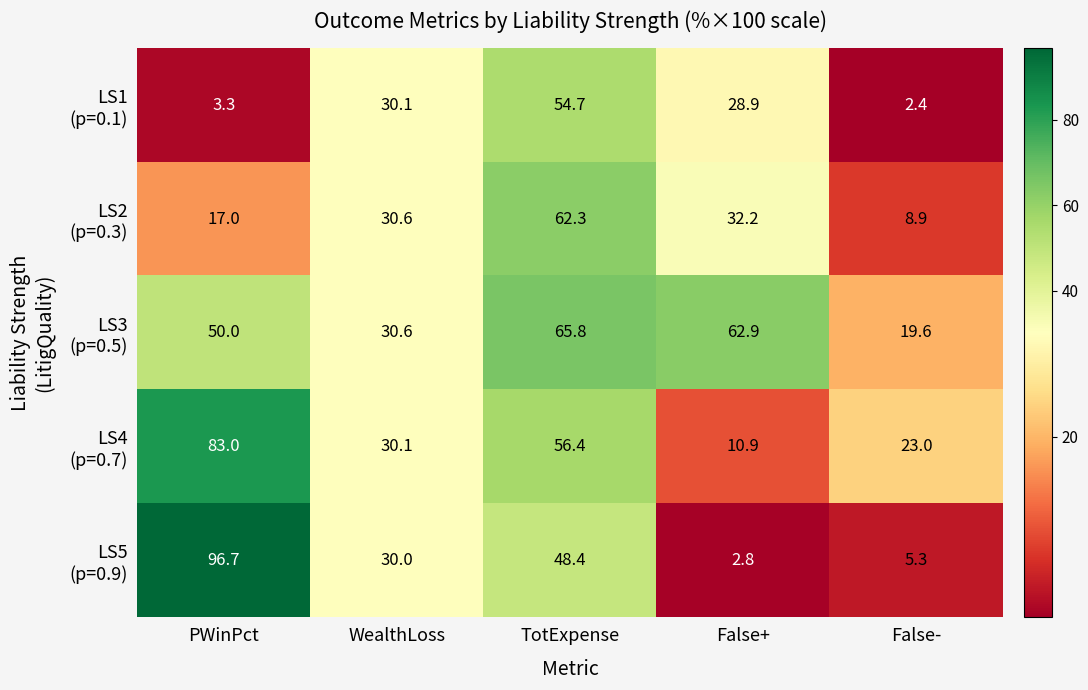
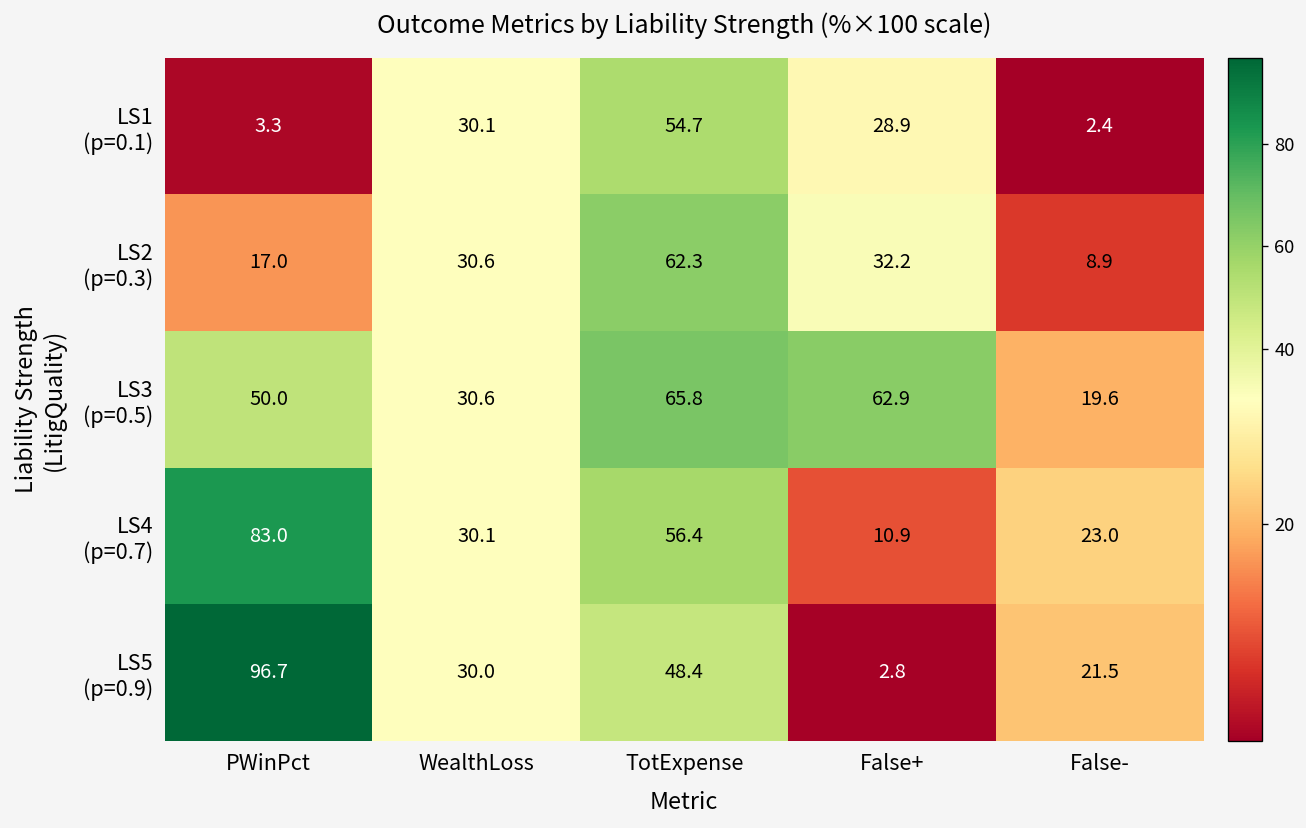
  {
    "LS1 (p=0.1)": {
      "PWinPct": 3.3,
      "WealthLoss": 30.1,
      "TotExpense": 54.7,
      "False+": 28.9,
      "False-": 2.4
    },
    "LS2 (p=0.3)": {
      "PWinPct": 17.0,
      "WealthLoss": 30.6,
      "TotExpense": 62.3,
      "False+": 32.2,
      "False-": 8.9
    },
    "LS3 (p=0.5)": {
      "PWinPct": 50.0,
      "WealthLoss": 30.6,
      "TotExpense": 65.8,
      "False+": 62.9,
      "False-": 19.6
    },
    "LS4 (p=0.7)": {
      "PWinPct": 83.0,
      "WealthLoss": 30.1,
      "TotExpense": 56.4,
      "False+": 10.9,
      "False-": 23.0
    },
    "LS5 (p=0.9)": {
      "PWinPct": 96.7,
      "WealthLoss": 30.0,
      "TotExpense": 48.4,
      "False+": 2.8,
-     "False-": 5.3
+     "False-": 21.5
    }
  }
